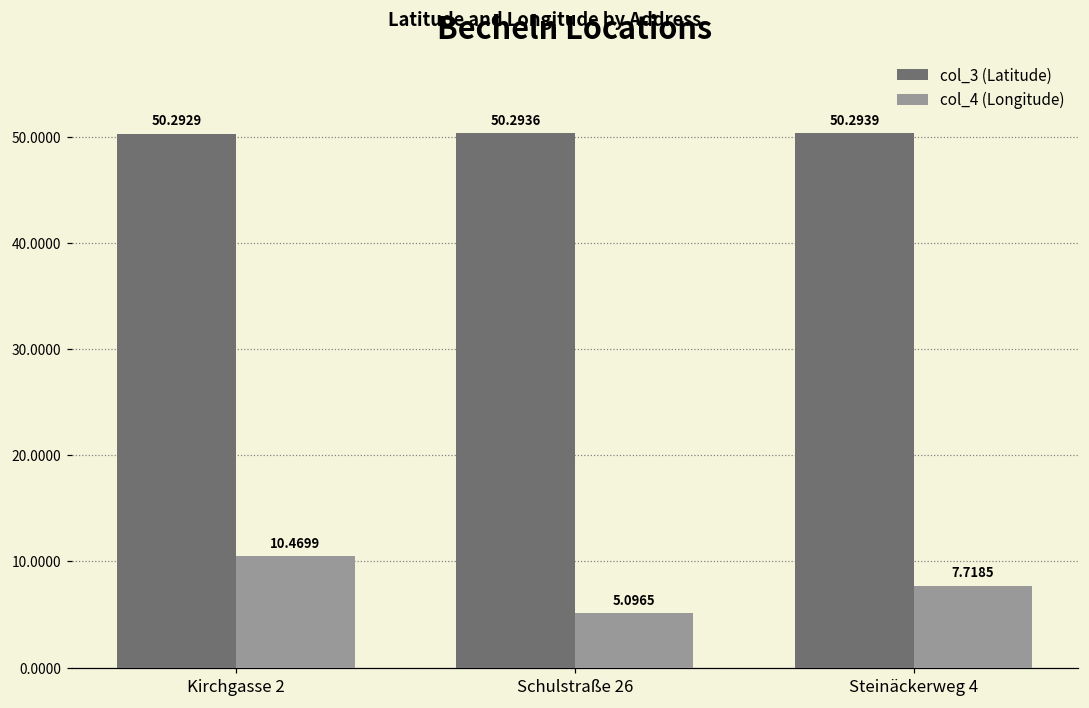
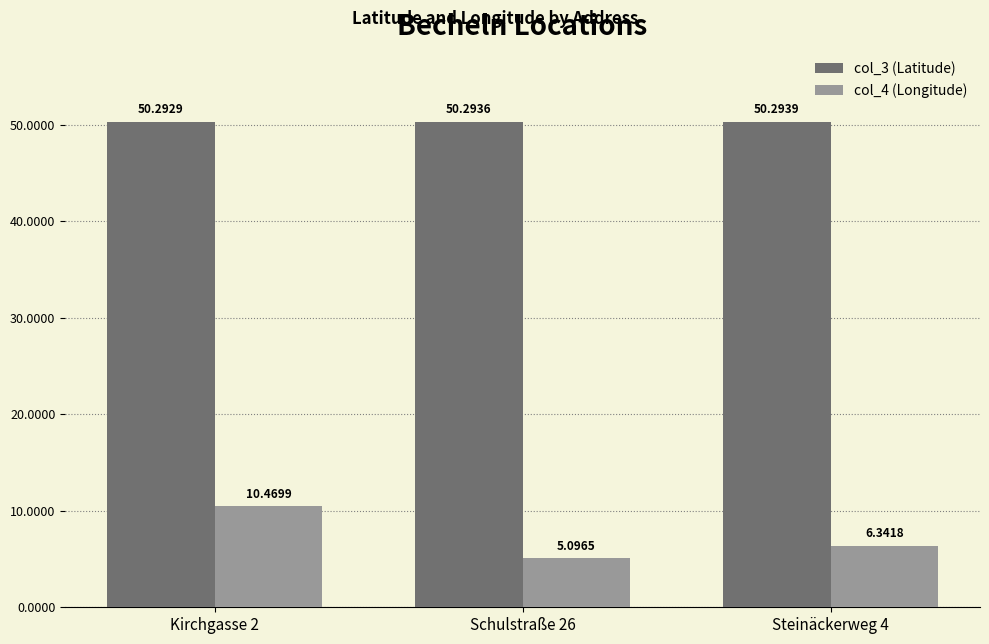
  {
    "col_3 (Latitude)": {
      "Kirchgasse 2": 50.2929,
      "Schulstraße 26": 50.2936,
      "Steinäckerweg 4": 50.2939
    },
    "col_4 (Longitude)": {
      "Kirchgasse 2": 10.4699,
      "Schulstraße 26": 5.0965,
-     "Steinäckerweg 4": 7.7185
+     "Steinäckerweg 4": 6.3418
    }
  }
